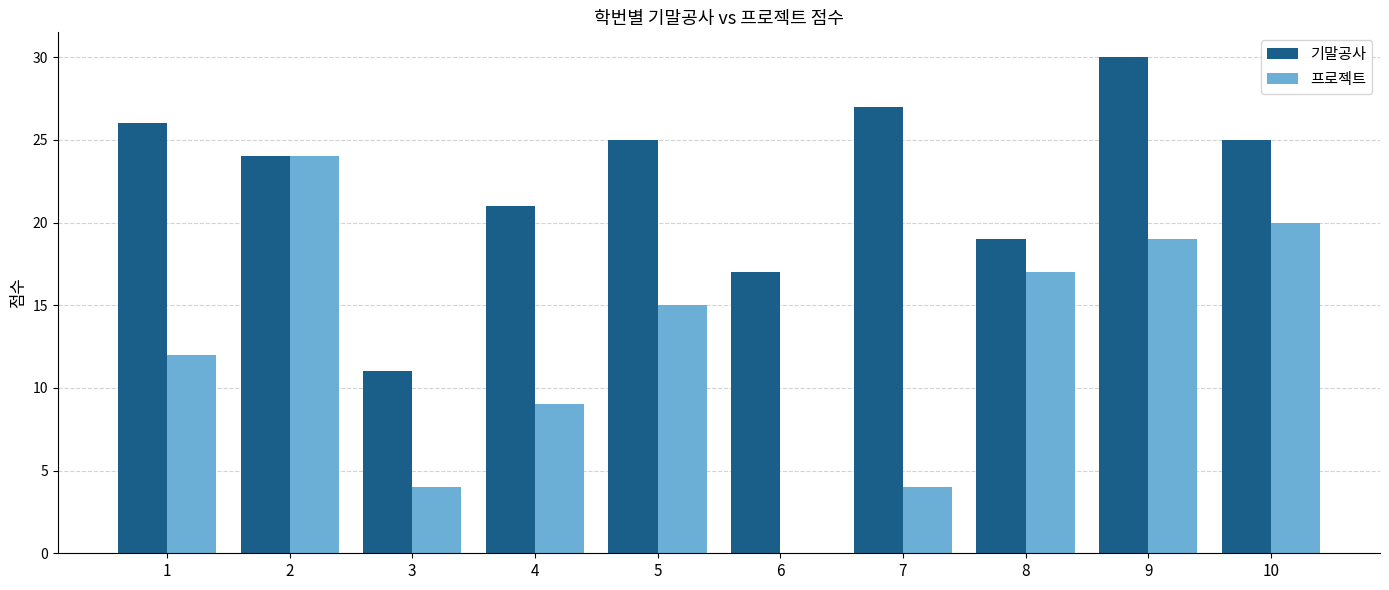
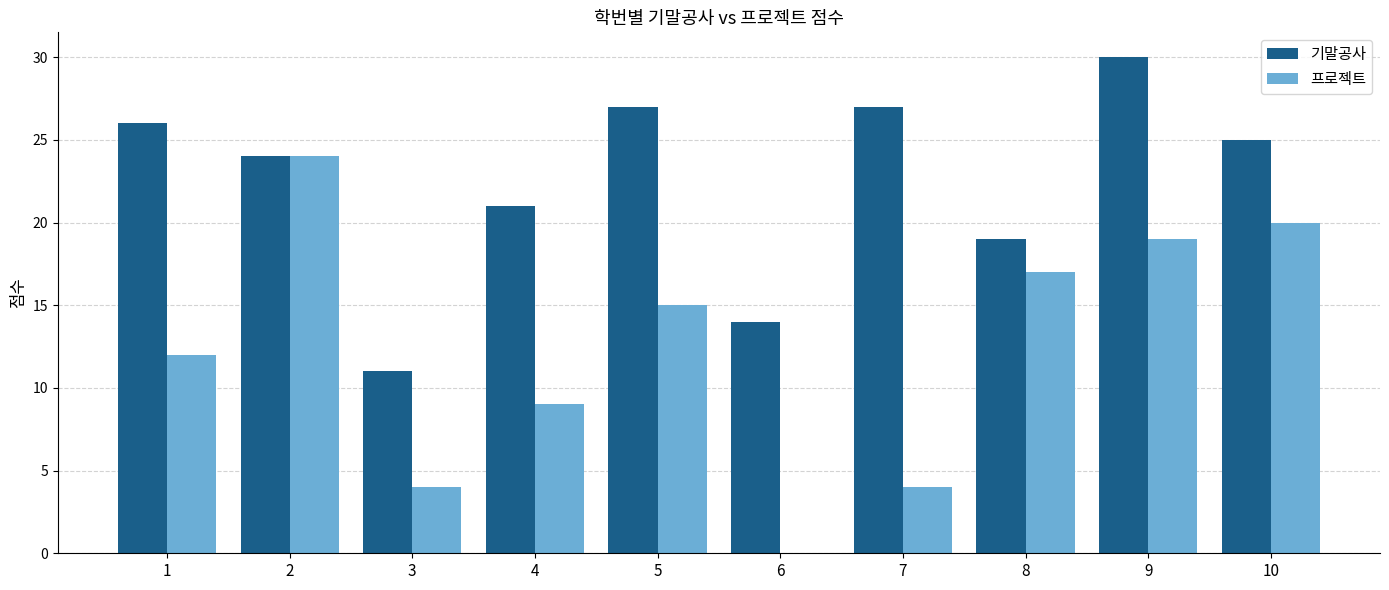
  {
    "기말공사": {
      "1": 26,
      "2": 24,
      "3": 11,
      "4": 21,
-     "5": 25,
-     "6": 17,
+     "5": 27,
+     "6": 14,
      "7": 27,
      "8": 19,
      "9": 30,
      "10": 25
    },
    "프로젝트": {
      "1": 12,
      "2": 24,
      "3": 4,
      "4": 9,
      "5": 15,
      "6": 0,
      "7": 4,
      "8": 17,
      "9": 19,
      "10": 20
    }
  }
